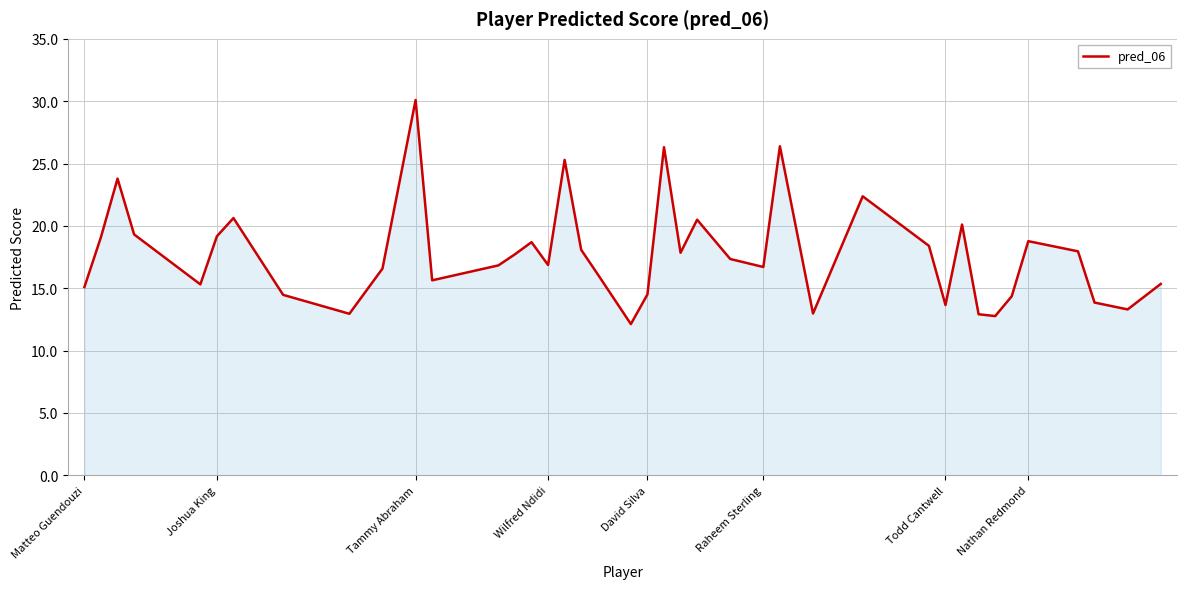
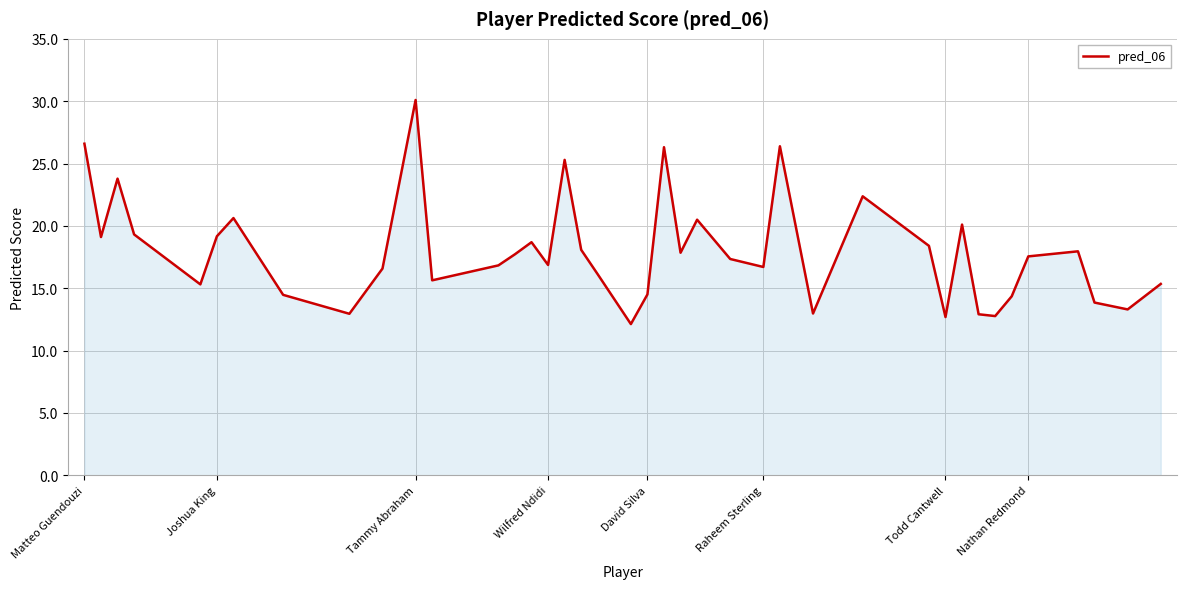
  {
-   "Matteo Guendouzi": 15.1,
+   "Matteo Guendouzi": 26.6,
    "Joshua King": 19.2,
    "Tammy Abraham": 30.1,
    "Wilfred Ndidi": 16.9,
    "David Silva": 14.5,
    "Raheem Sterling": 16.7,
-   "Todd Cantwell": 13.7,
-   "Nathan Redmond": 18.8
+   "Todd Cantwell": 12.7,
+   "Nathan Redmond": 17.6
  }
